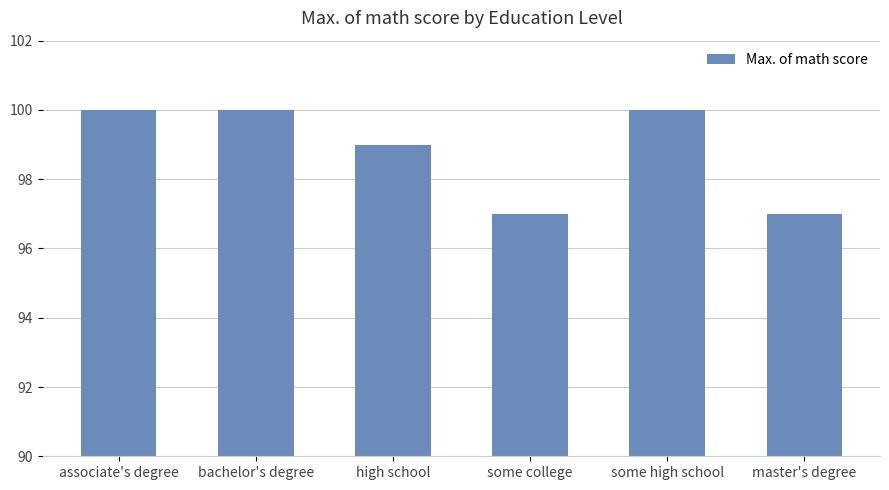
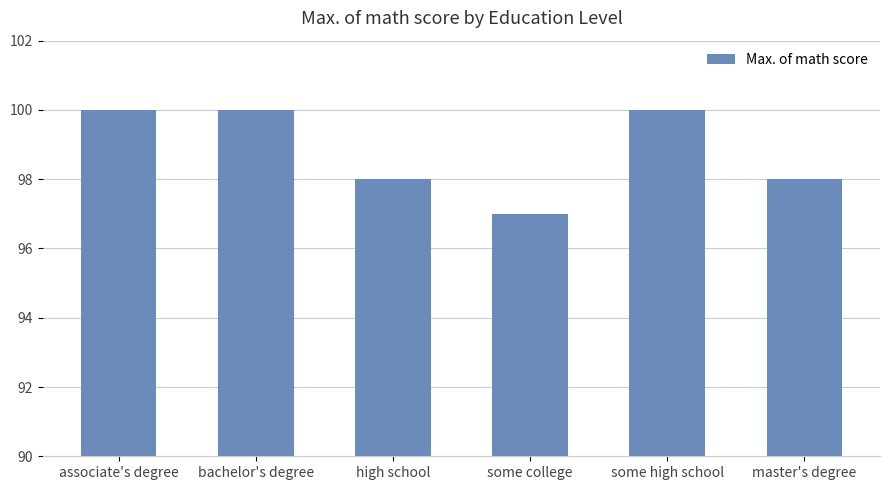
  {
    "associate's degree": 100,
    "bachelor's degree": 100,
-   "high school": 99,
+   "high school": 98,
    "some college": 97,
    "some high school": 100,
-   "master's degree": 97
+   "master's degree": 98
  }
